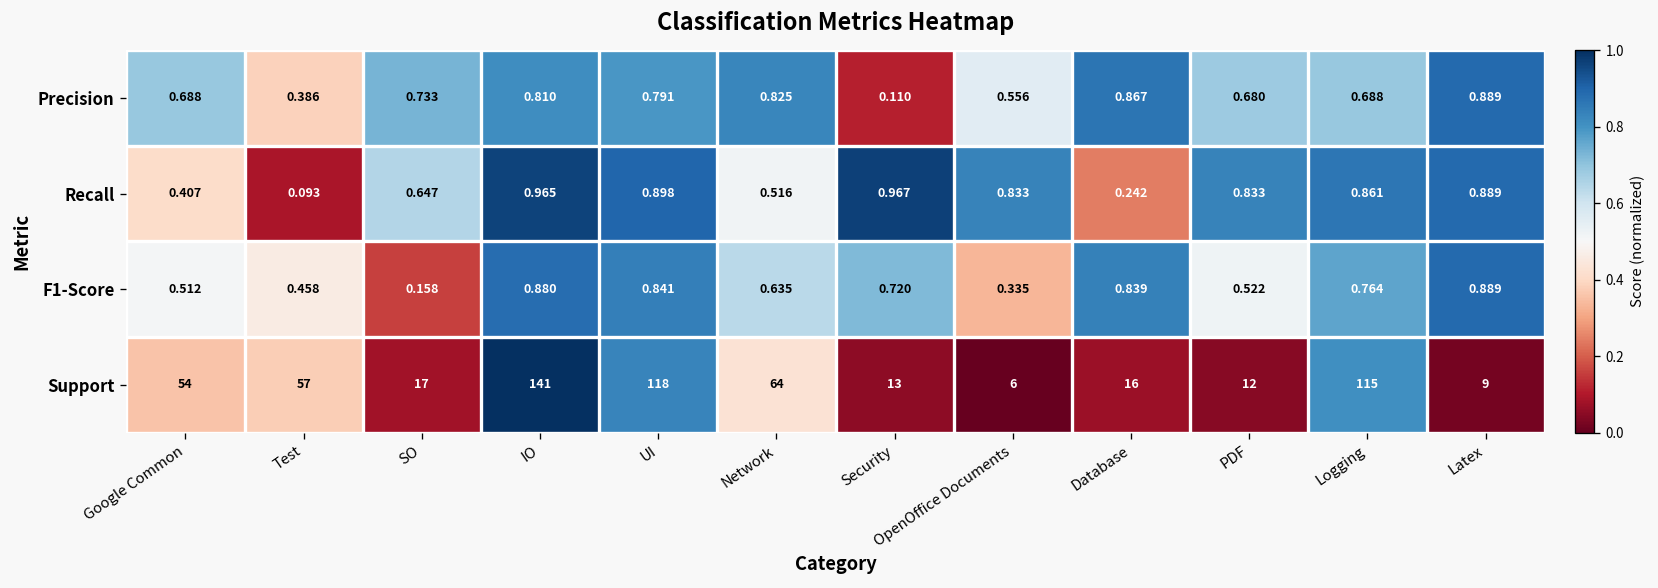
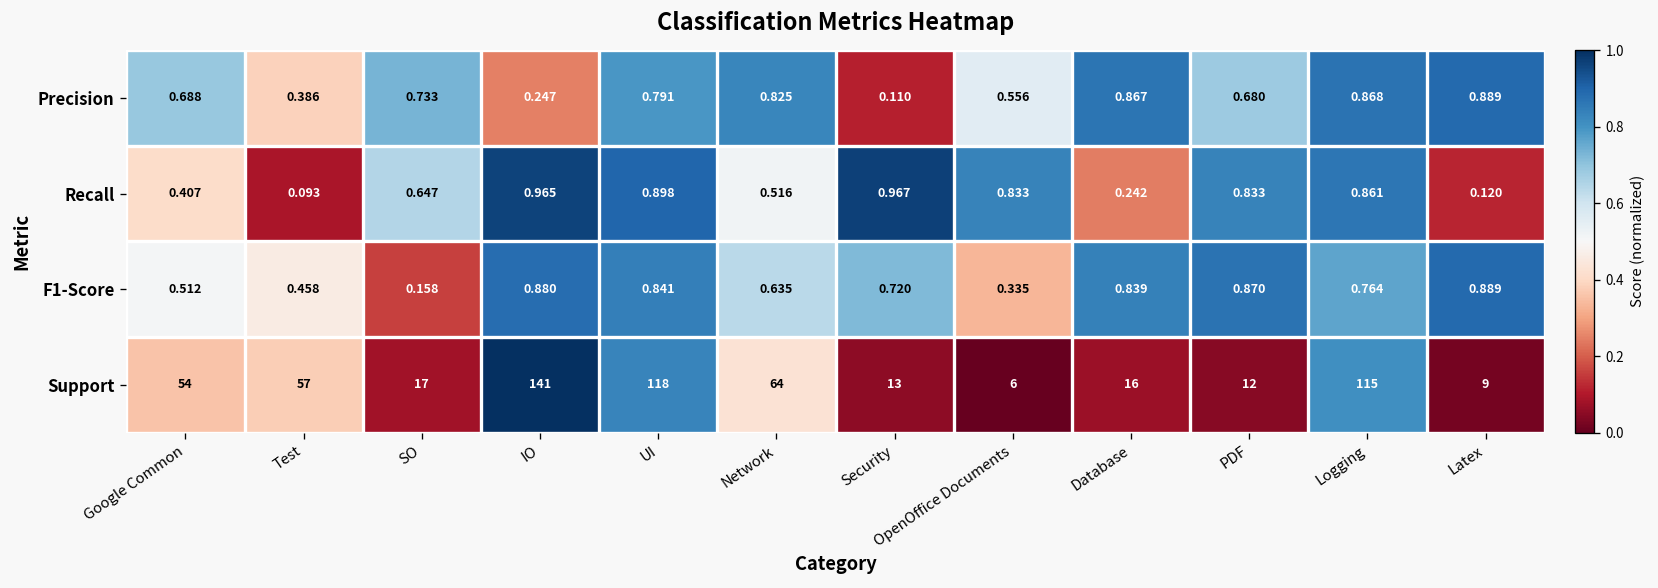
  {
    "Precision": {
      "Google Common": 0.688,
      "Test": 0.386,
      "SO": 0.733,
-     "IO": 0.810,
+     "IO": 0.247,
      "UI": 0.791,
      "Network": 0.825,
      "Security": 0.110,
      "OpenOffice Documents": 0.556,
      "Database": 0.867,
      "PDF": 0.680,
-     "Logging": 0.688,
+     "Logging": 0.868,
      "Latex": 0.889
    },
    "Recall": {
      "Google Common": 0.407,
      "Test": 0.093,
      "SO": 0.647,
      "IO": 0.965,
      "UI": 0.898,
      "Network": 0.516,
      "Security": 0.967,
      "OpenOffice Documents": 0.833,
      "Database": 0.242,
      "PDF": 0.833,
      "Logging": 0.861,
-     "Latex": 0.889
+     "Latex": 0.120
    },
    "F1-Score": {
      "Google Common": 0.512,
      "Test": 0.458,
      "SO": 0.158,
      "IO": 0.880,
      "UI": 0.841,
      "Network": 0.635,
      "Security": 0.720,
      "OpenOffice Documents": 0.335,
      "Database": 0.839,
-     "PDF": 0.522,
+     "PDF": 0.870,
      "Logging": 0.764,
      "Latex": 0.889
    },
    "Support": {
      "Google Common": 54,
      "Test": 57,
      "SO": 17,
      "IO": 141,
      "UI": 118,
      "Network": 64,
      "Security": 13,
      "OpenOffice Documents": 6,
      "Database": 16,
      "PDF": 12,
      "Logging": 115,
      "Latex": 9
    }
  }
